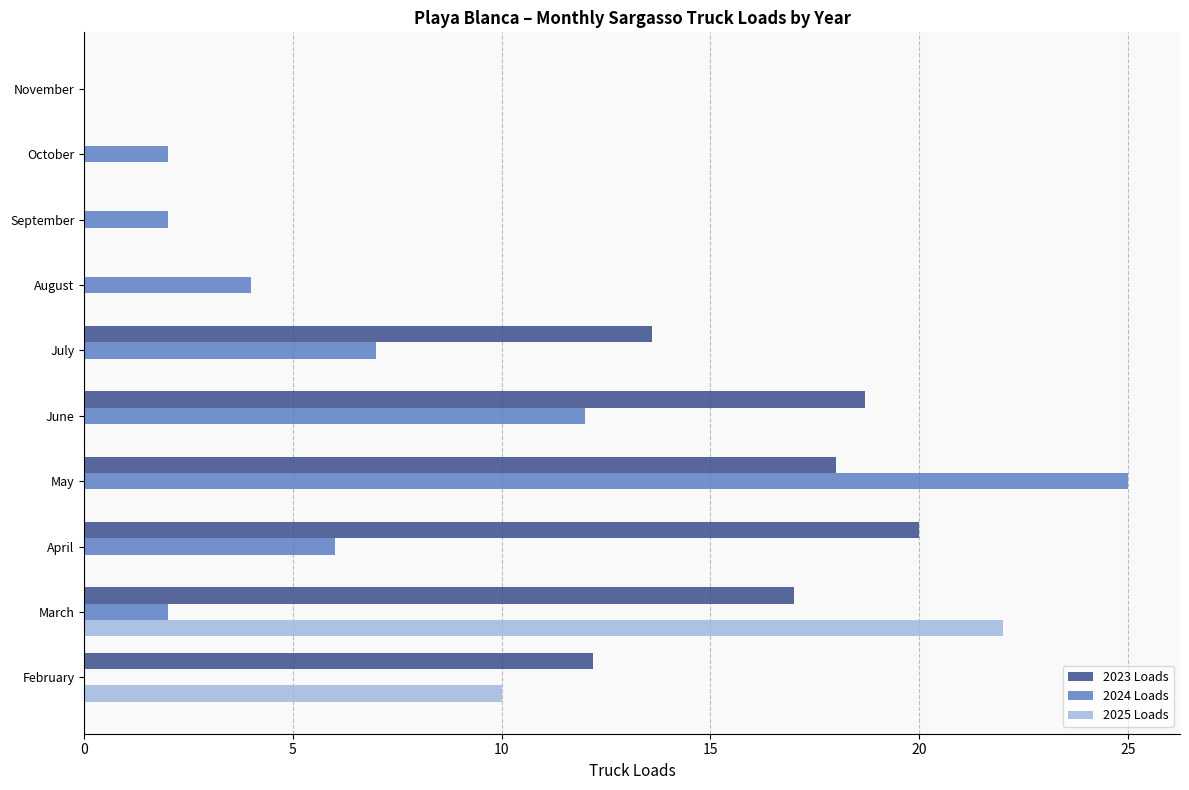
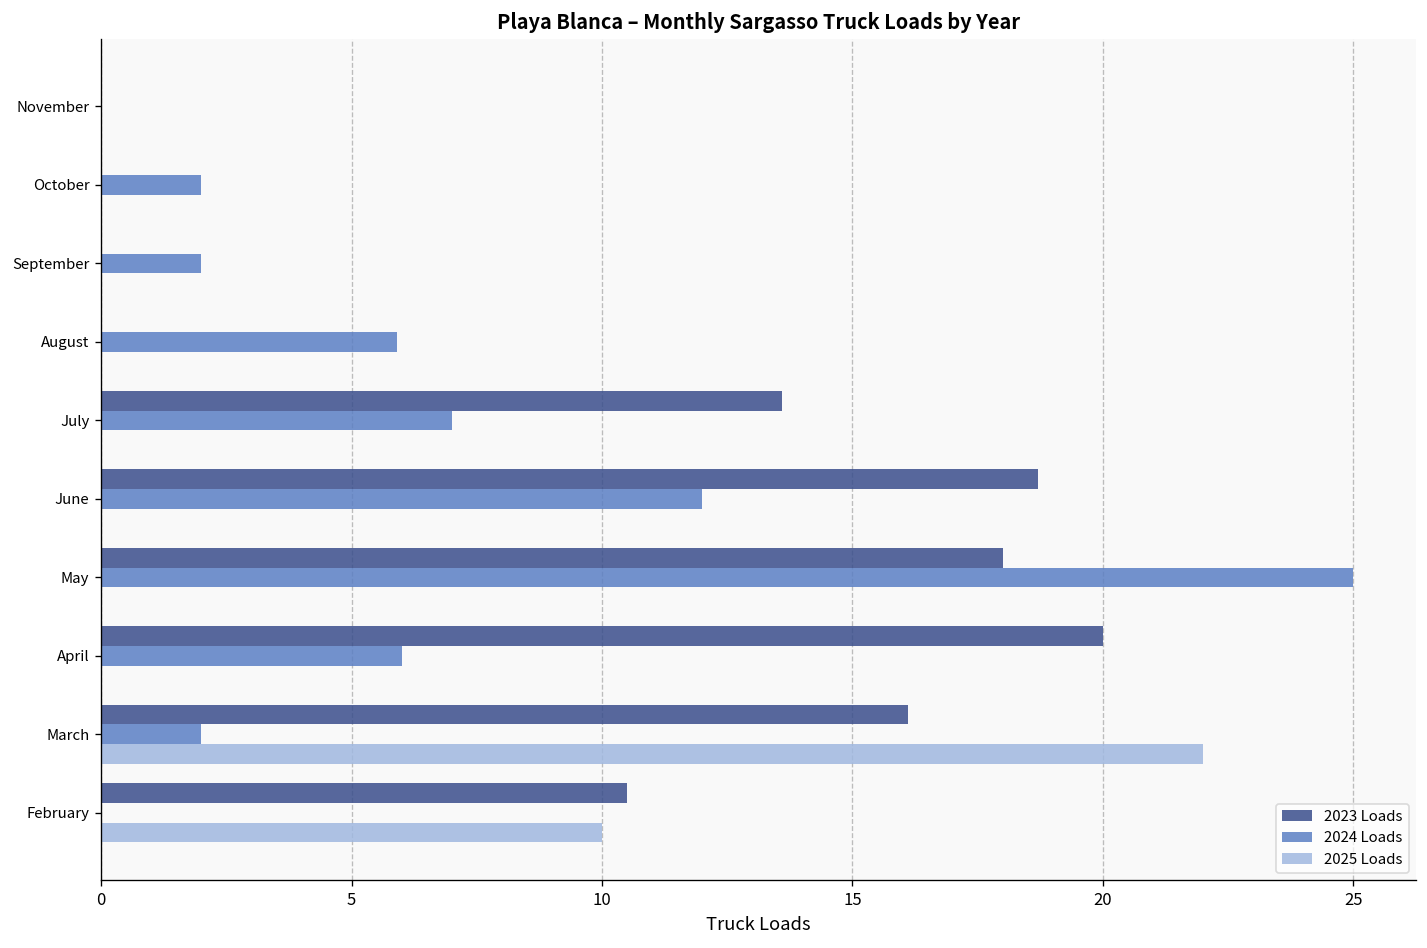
  {
    "2023 Loads": {
      "November": 0.0,
      "October": 0.0,
      "September": 0.0,
      "August": 0.0,
      "July": 13.6,
      "June": 18.7,
      "May": 18.0,
      "April": 20.0,
-     "March": 17.0,
-     "February": 12.2
+     "March": 16.1,
+     "February": 10.5
    },
    "2024 Loads": {
      "November": 0.0,
      "October": 2.0,
      "September": 2.0,
-     "August": 4.0,
+     "August": 5.9,
      "July": 7.0,
      "June": 12.0,
      "May": 25.0,
      "April": 6.0,
      "March": 2.0,
      "February": 0.0
    },
    "2025 Loads": {
      "November": 0.0,
      "October": 0.0,
      "September": 0.0,
      "August": 0.0,
      "July": 0.0,
      "June": 0.0,
      "May": 0.0,
      "April": 0.0,
      "March": 22.0,
      "February": 10.0
    }
  }
